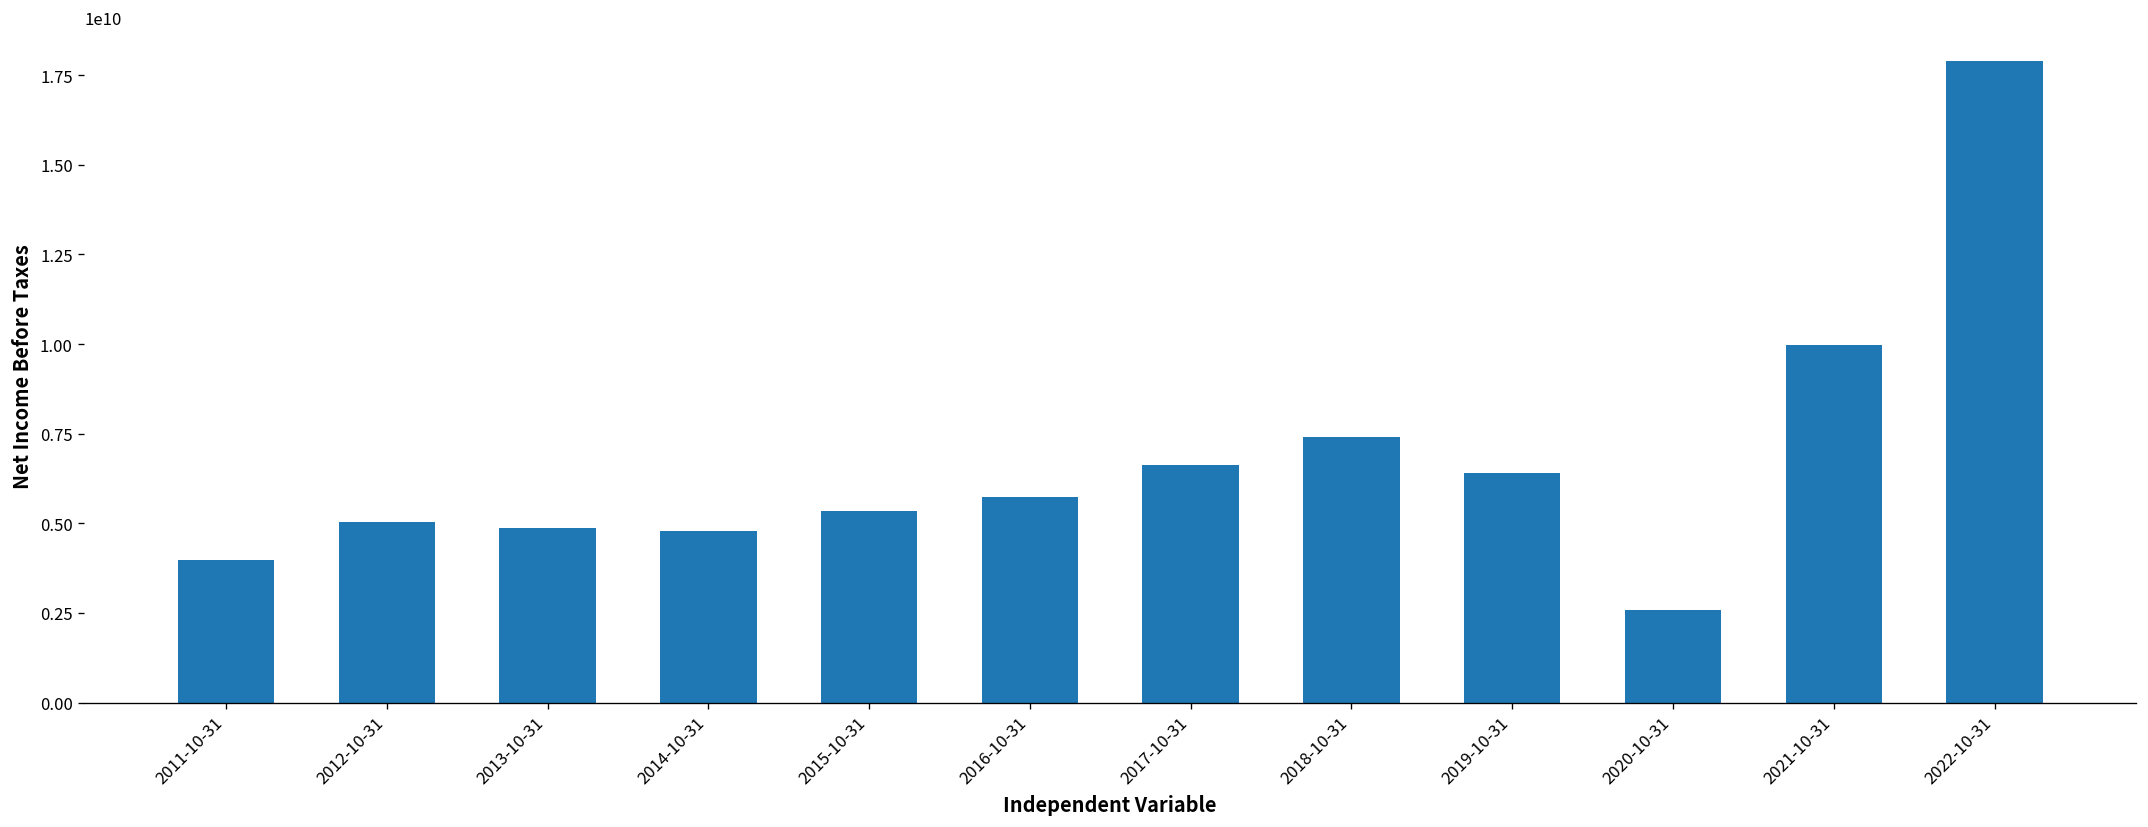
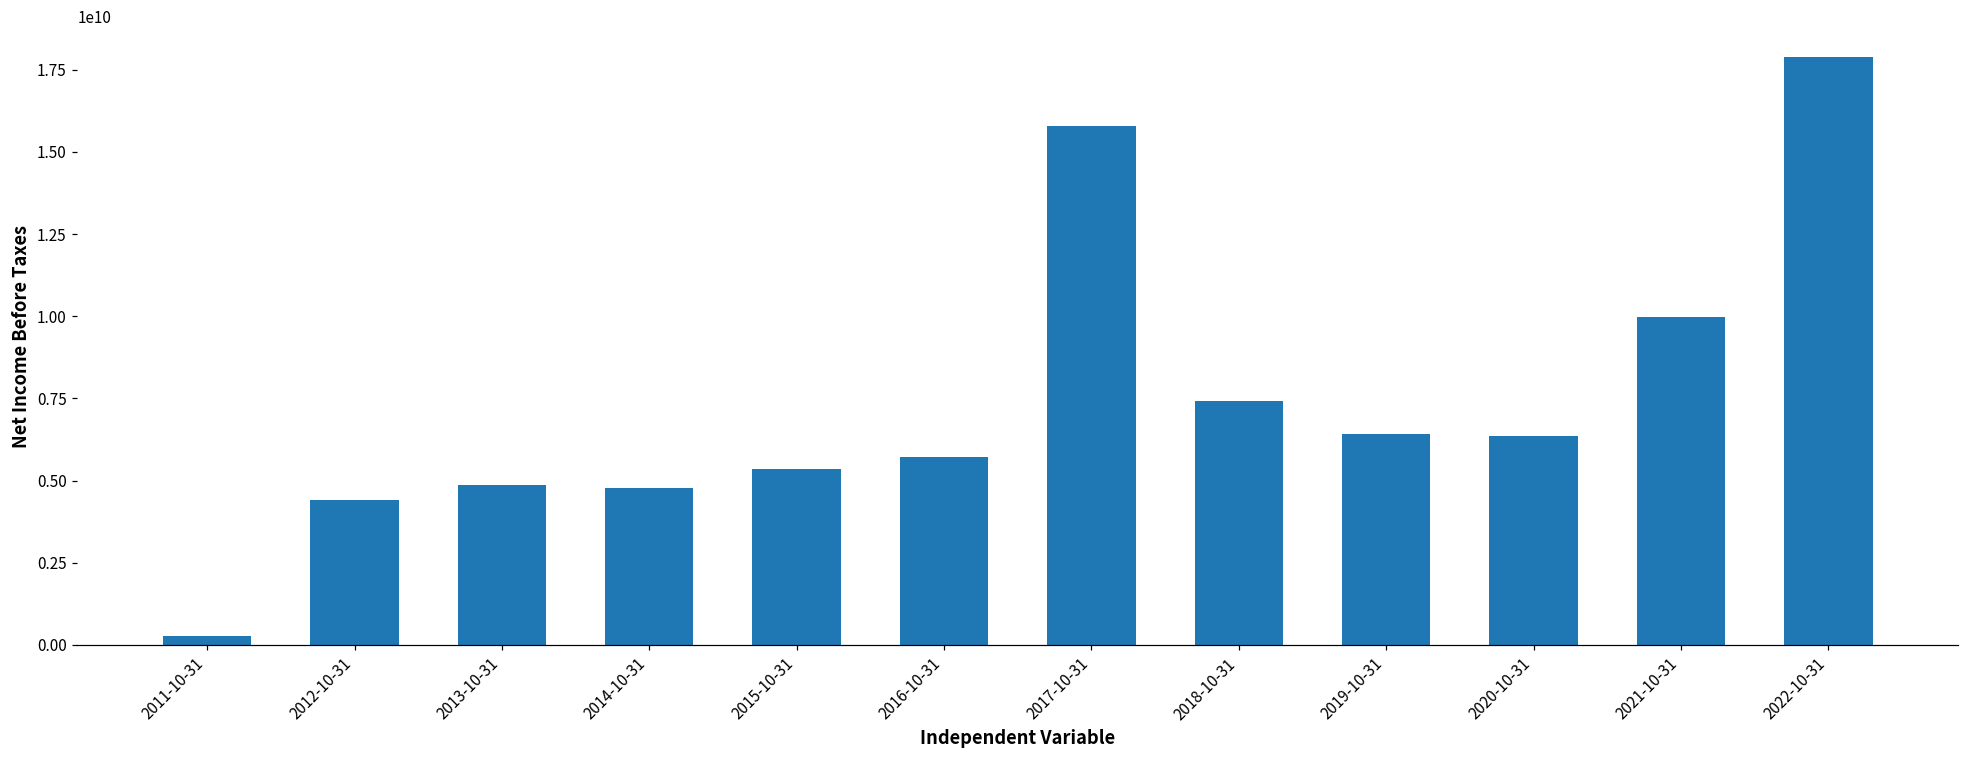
  {
-   "2011-10-31": 4000000000,
-   "2012-10-31": 5000000000,
+   "2011-10-31": 300000000,
+   "2012-10-31": 4400000000,
    "2013-10-31": 4900000000,
    "2014-10-31": 4800000000,
    "2015-10-31": 5300000000,
    "2016-10-31": 5700000000,
-   "2017-10-31": 6600000000,
+   "2017-10-31": 15800000000,
    "2018-10-31": 7400000000,
    "2019-10-31": 6400000000,
-   "2020-10-31": 2600000000,
+   "2020-10-31": 6300000000,
    "2021-10-31": 10000000000,
    "2022-10-31": 17900000000
  }
